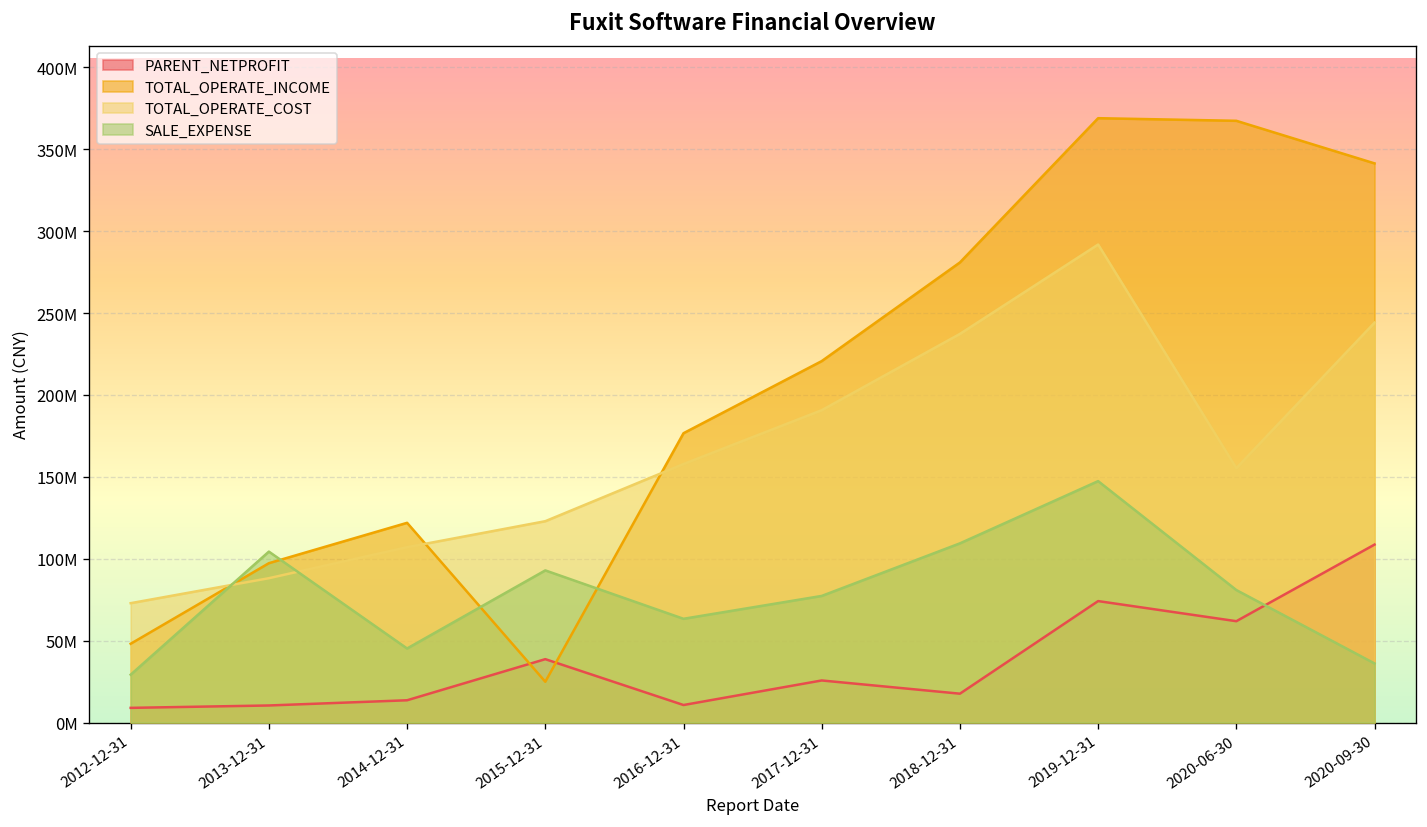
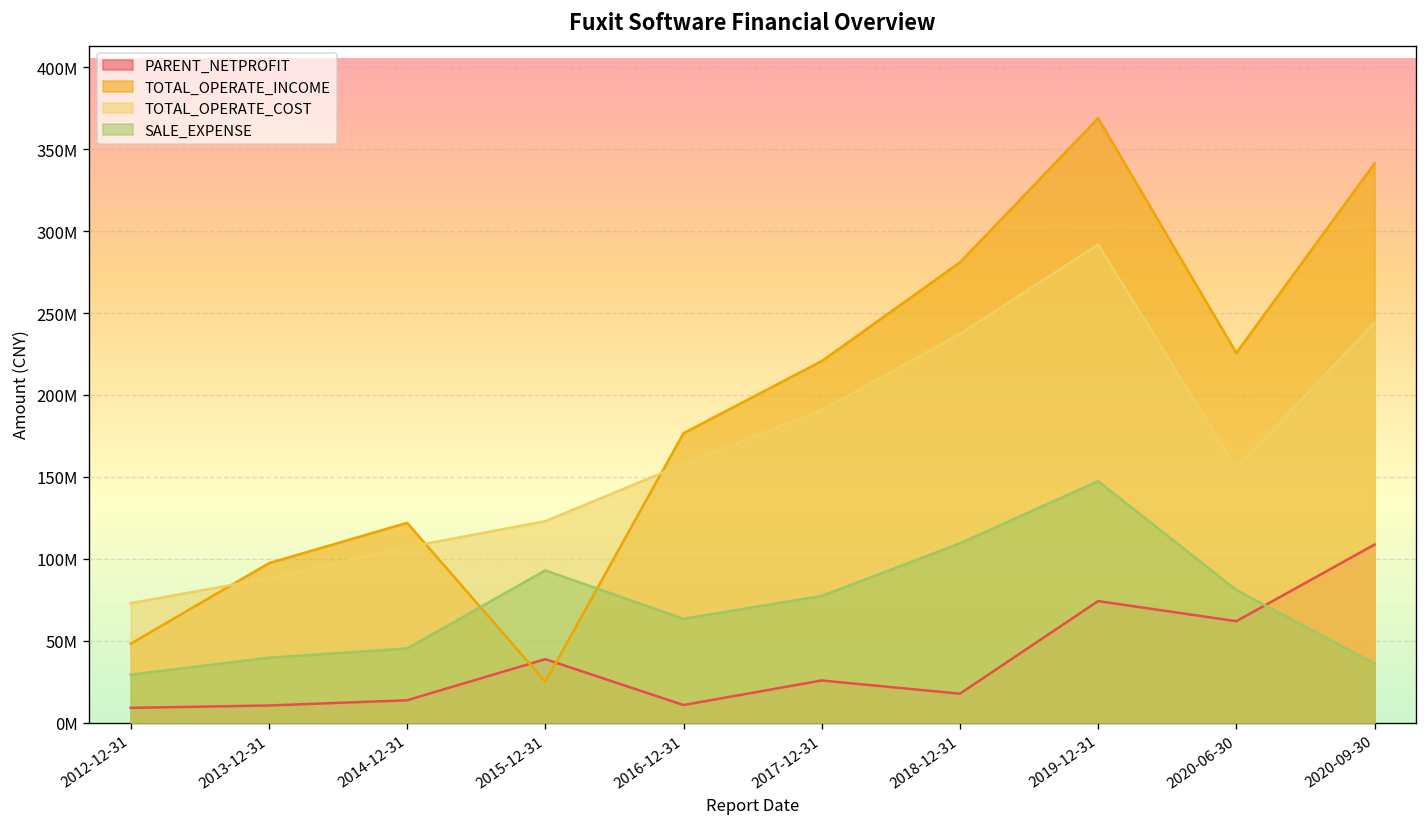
  {
    "PARENT_NETPROFIT": {
      "2012-12-31": 9000000,
      "2013-12-31": 10000000,
      "2014-12-31": 14000000,
      "2015-12-31": 39000000,
      "2016-12-31": 11000000,
      "2017-12-31": 26000000,
      "2018-12-31": 18000000,
      "2019-12-31": 74000000,
      "2020-06-30": 62000000,
      "2020-09-30": 109000000
    },
    "TOTAL_OPERATE_INCOME": {
      "2012-12-31": 48000000,
      "2013-12-31": 97000000,
      "2014-12-31": 122000000,
      "2015-12-31": 25000000,
      "2016-12-31": 177000000,
      "2017-12-31": 221000000,
      "2018-12-31": 281000000,
      "2019-12-31": 369000000,
-     "2020-06-30": 367000000,
+     "2020-06-30": 226000000,
      "2020-09-30": 341000000
    },
    "TOTAL_OPERATE_COST": {
      "2012-12-31": 73000000,
      "2013-12-31": 88000000,
      "2014-12-31": 107000000,
      "2015-12-31": 123000000,
      "2016-12-31": 158000000,
      "2017-12-31": 191000000,
      "2018-12-31": 237000000,
      "2019-12-31": 292000000,
      "2020-06-30": 155000000,
      "2020-09-30": 244000000
    },
    "SALE_EXPENSE": {
      "2012-12-31": 29000000,
-     "2013-12-31": 104000000,
+     "2013-12-31": 40000000,
      "2014-12-31": 45000000,
      "2015-12-31": 93000000,
      "2016-12-31": 63000000,
      "2017-12-31": 77000000,
      "2018-12-31": 109000000,
      "2019-12-31": 147000000,
      "2020-06-30": 81000000,
      "2020-09-30": 36000000
    }
  }
